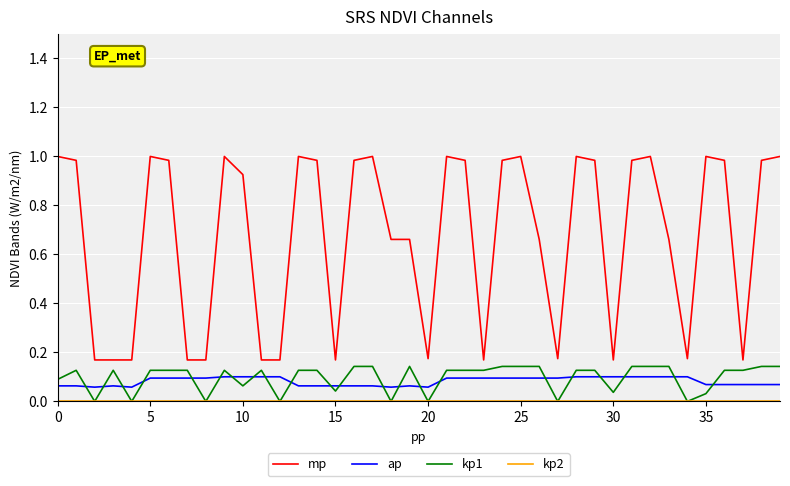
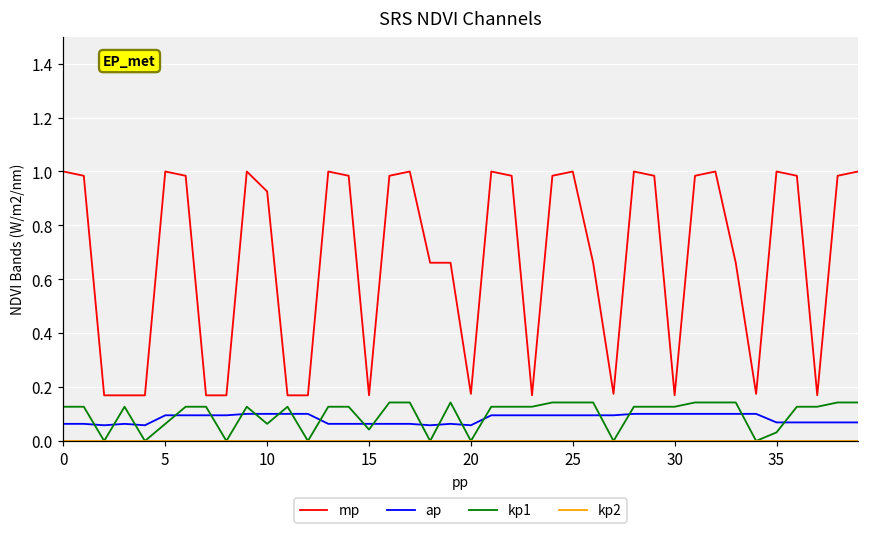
  {
    "mp": {
      "0": 1.00,
      "5": 1.00,
      "10": 0.93,
      "15": 0.17,
      "20": 0.17,
      "25": 1.00,
      "30": 0.17,
      "35": 1.00
    },
    "ap": {
      "0": 0.06,
      "5": 0.10,
      "10": 0.10,
      "15": 0.06,
      "20": 0.06,
      "25": 0.10,
      "30": 0.10,
      "35": 0.07
    },
    "kp1": {
-     "0": 0.09,
-     "5": 0.13,
+     "0": 0.13,
+     "5": 0.06,
      "10": 0.06,
      "15": 0.04,
      "25": 0.14,
-     "30": 0.04,
+     "30": 0.13,
      "35": 0.03
    },
    "kp2": {
      "0": 0.00,
      "5": 0.00,
      "10": 0.00,
      "15": 0.00,
      "25": 0.00,
      "30": 0.00,
      "35": 0.00
    }
  }
